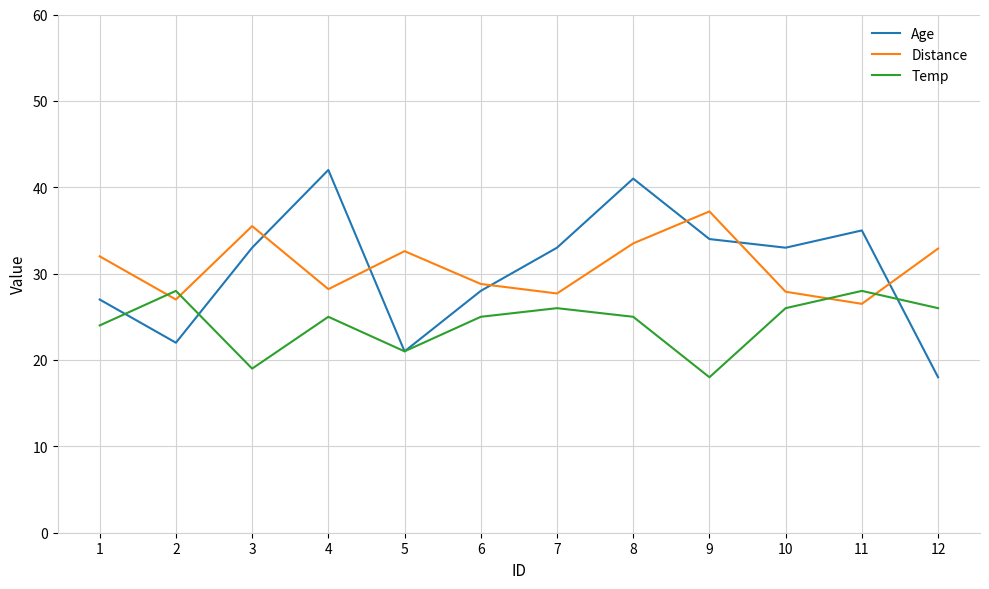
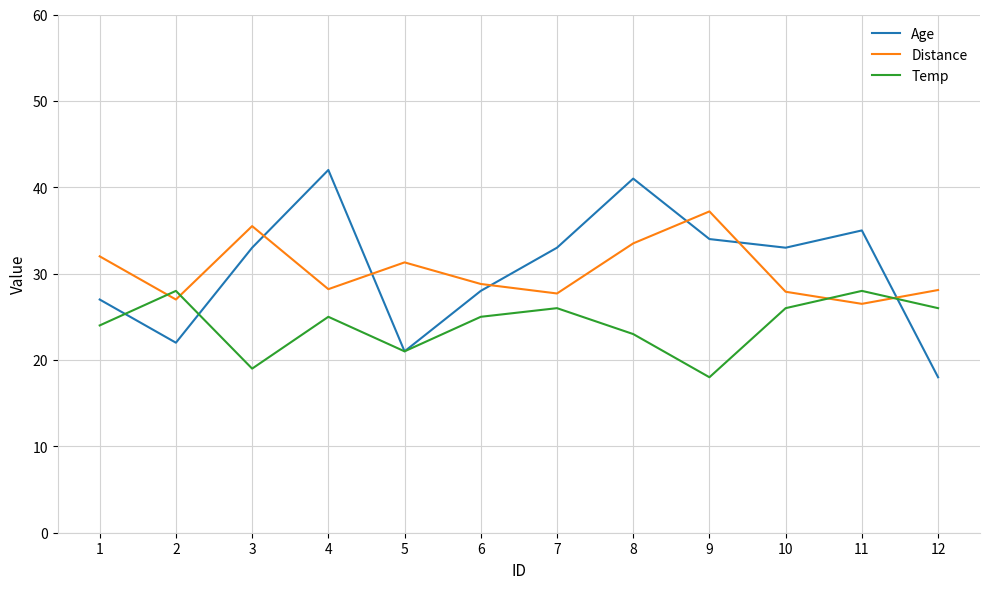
  {
    "Age": {
      "1": 27,
      "2": 22,
      "3": 33,
      "4": 42,
      "6": 28,
      "7": 33,
      "8": 41,
      "9": 34,
      "10": 33,
      "11": 35,
      "12": 18
    },
    "Distance": {
      "1": 32,
      "2": 27,
      "3": 36,
      "4": 28,
-     "5": 33,
+     "5": 31,
      "6": 29,
      "7": 28,
      "8": 34,
      "9": 37,
      "10": 28,
      "11": 27,
-     "12": 33
+     "12": 28
    },
    "Temp": {
      "1": 24,
      "2": 28,
      "3": 19,
      "4": 25,
      "6": 25,
      "7": 26,
-     "8": 25,
+     "8": 23,
      "9": 18,
      "10": 26,
      "11": 28,
      "12": 26
    }
  }
